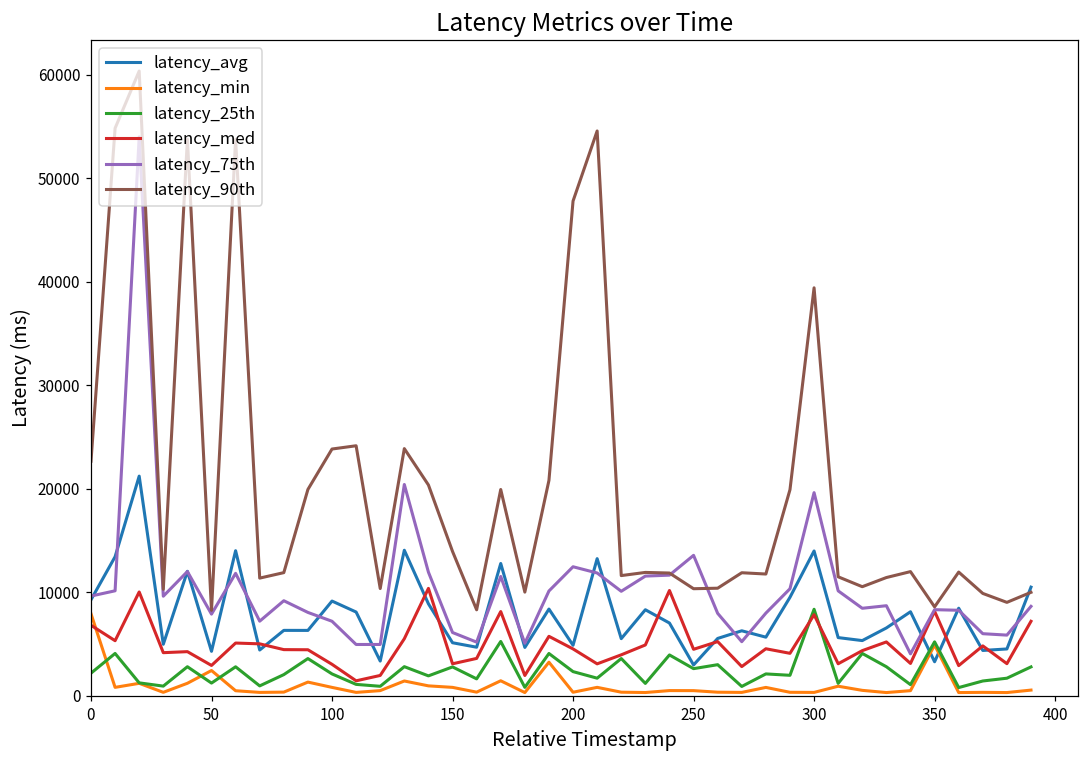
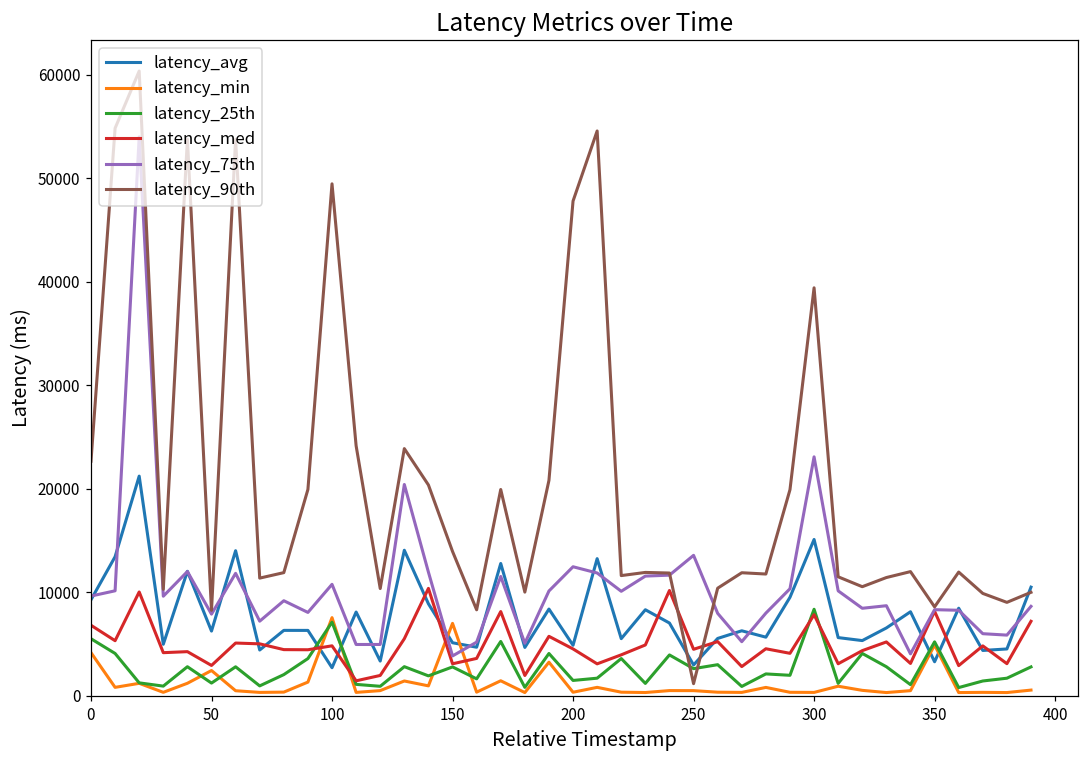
  {
    "latency_avg": {
      "0": 9000,
-     "50": 4000,
-     "100": 9000,
+     "50": 6000,
+     "100": 3000,
      "150": 5000,
      "200": 5000,
      "250": 3000,
-     "300": 14000,
+     "300": 15000,
      "350": 3000
    },
    "latency_min": {
-     "0": 8000,
+     "0": 4000,
      "50": 2000,
-     "100": 1000,
-     "150": 1000,
+     "100": 8000,
+     "150": 7000,
      "200": 0,
      "250": 1000,
      "300": 0,
      "350": 5000
    },
    "latency_25th": {
-     "0": 2000,
+     "0": 6000,
      "50": 1000,
-     "100": 2000,
+     "100": 7000,
      "150": 3000,
-     "200": 2400,
+     "200": 1500,
      "250": 3000,
      "300": 8000,
      "350": 5000
    },
    "latency_med": {
      "0": 7000,
      "50": 3000,
-     "100": 3000,
+     "100": 5000,
      "150": 3000,
      "200": 5000,
      "250": 5000,
      "300": 8000
    },
    "latency_75th": {
      "0": 10000,
      "50": 8000,
-     "100": 7000,
-     "150": 6000,
+     "100": 11000,
+     "150": 4000,
      "200": 12000,
      "250": 14000,
-     "300": 20000
+     "300": 23000
    },
    "latency_90th": {
      "0": 23000,
      "50": 8000,
-     "100": 24000,
+     "100": 49000,
      "150": 14000,
      "200": 48000,
-     "250": 10000,
+     "250": 1000,
      "300": 39000
    }
  }
